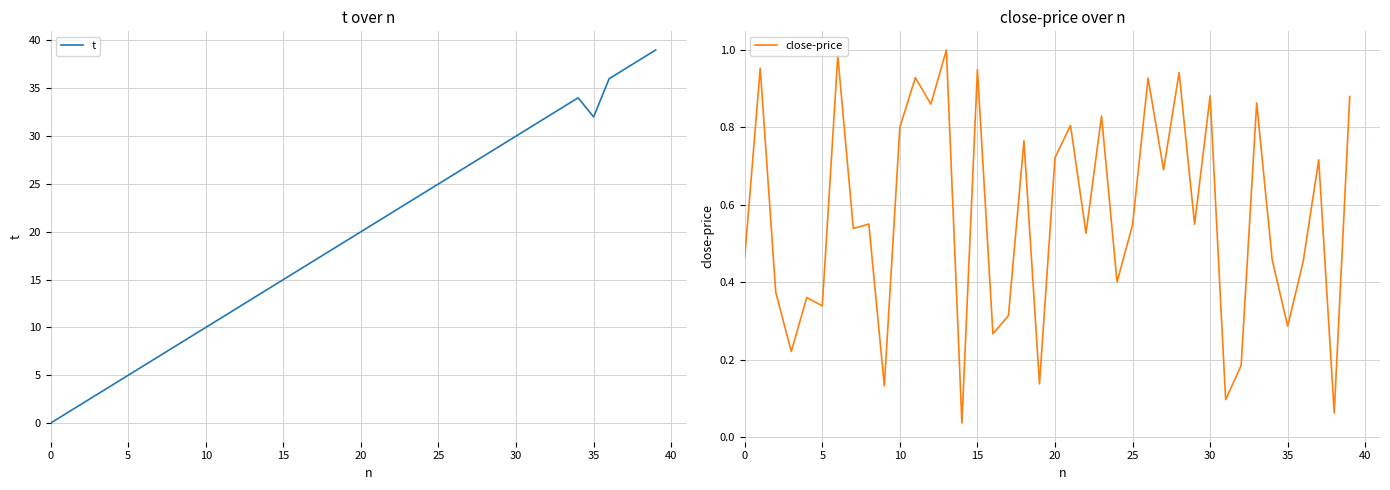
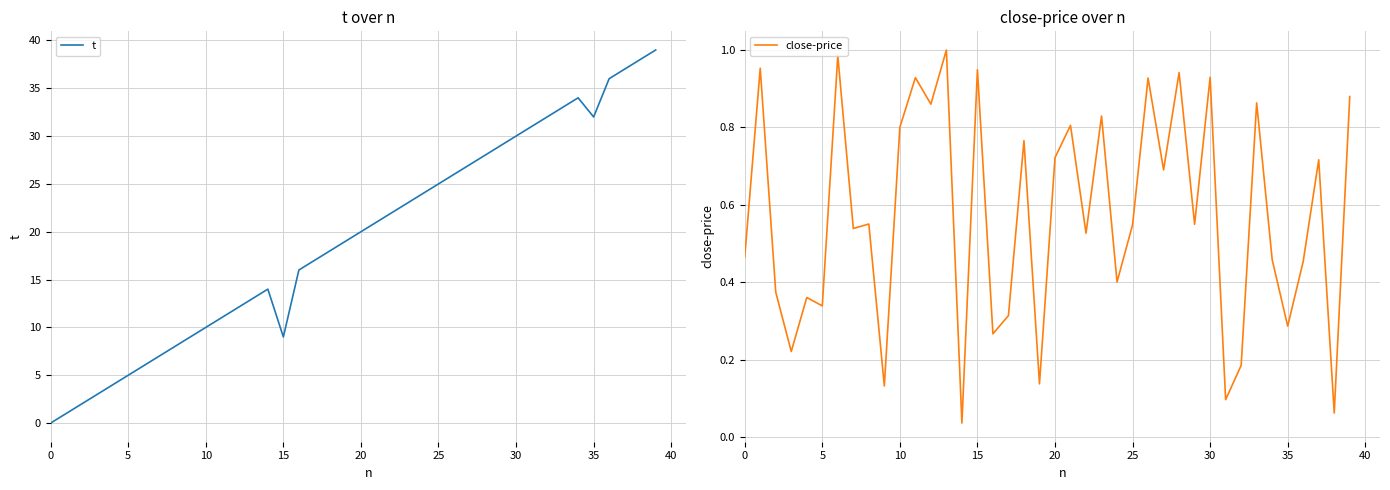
  {
    "t over n": {
      "0": 0,
      "5": 5,
      "10": 10,
-     "15": 15,
+     "15": 9,
      "20": 20,
      "25": 25,
      "30": 30,
      "35": 32
    },
    "close-price over n": {
      "0": 0.46,
      "5": 0.34,
      "10": 0.80,
      "15": 0.95,
      "20": 0.72,
      "25": 0.55,
-     "30": 0.88,
+     "30": 0.93,
      "35": 0.29
    }
  }
